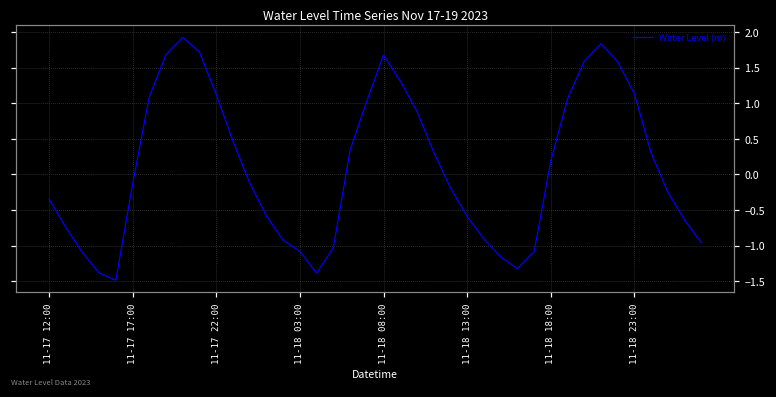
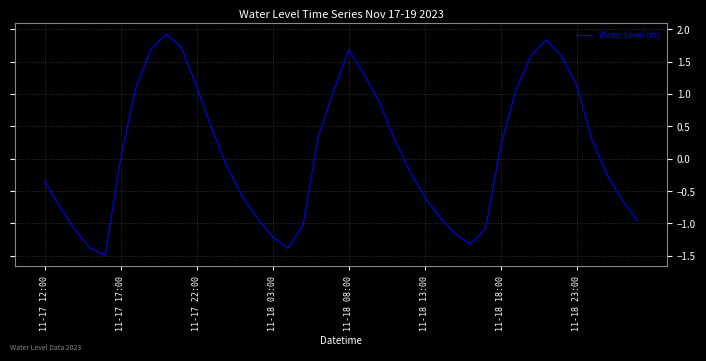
  {
    "11-17 12:00": -0.3,
-   "11-17 17:00": -0.1,
+   "11-17 17:00": 0.0,
    "11-17 22:00": 1.1,
-   "11-18 03:00": -1.1,
+   "11-18 03:00": -1.2,
    "11-18 08:00": 1.7,
    "11-18 13:00": -0.6,
    "11-18 18:00": 0.2,
    "11-18 23:00": 1.1
  }
